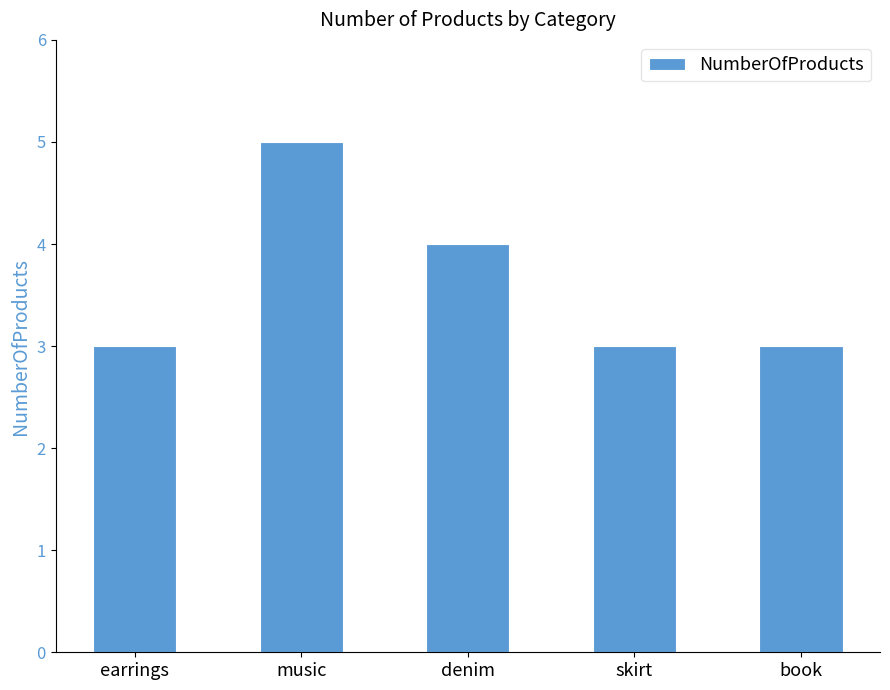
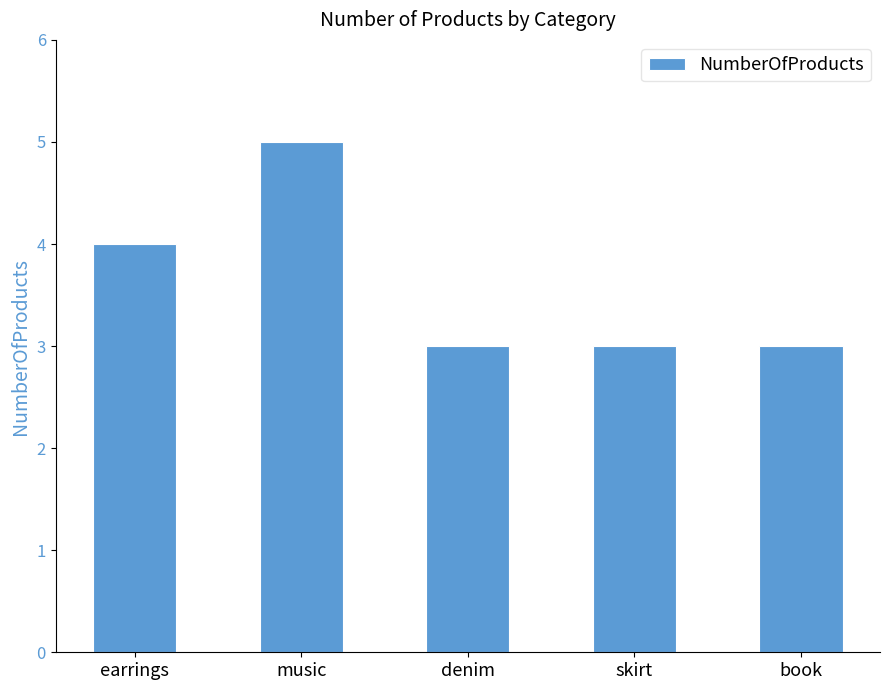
  {
-   "earrings": 3,
+   "earrings": 4,
    "music": 5,
-   "denim": 4,
+   "denim": 3,
    "skirt": 3,
    "book": 3
  }
